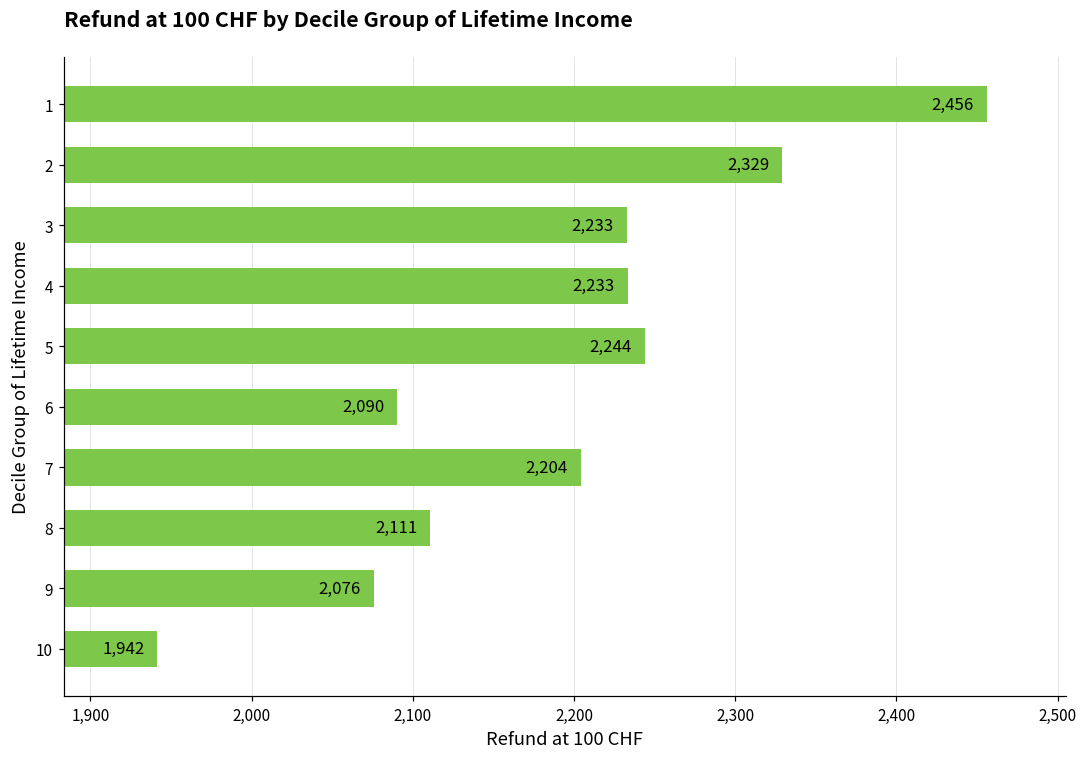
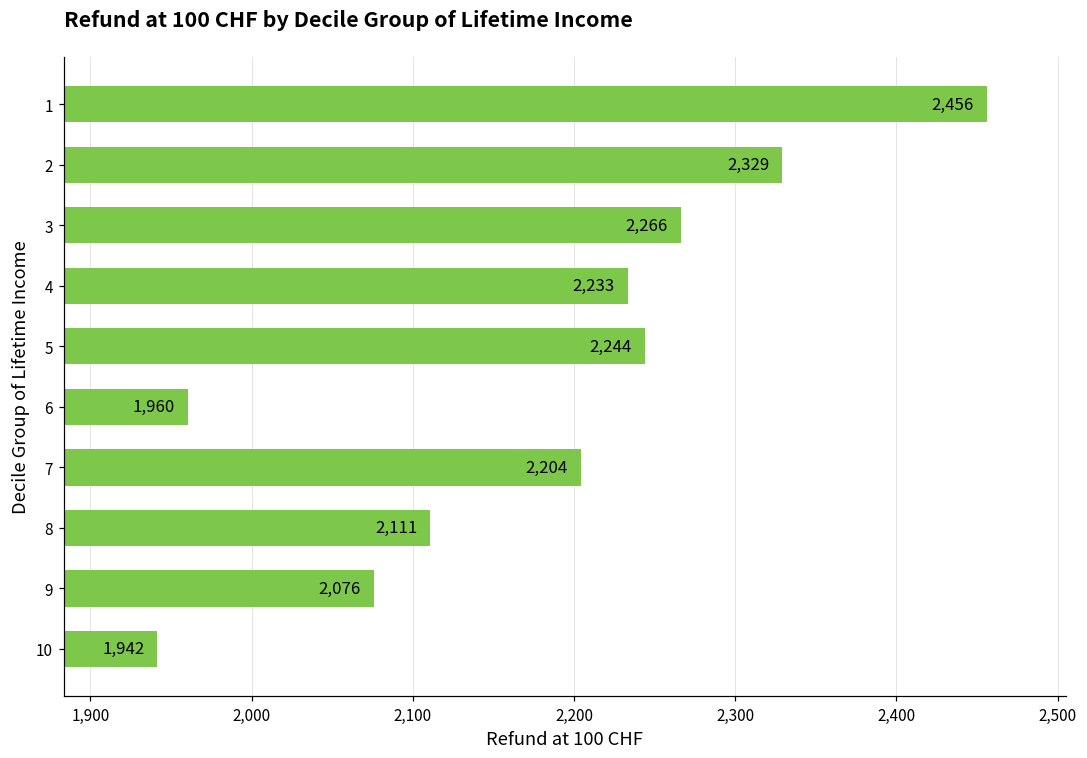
  {
    "1": "2,456",
    "2": "2,329",
-   "3": "2,233",
+   "3": "2,266",
    "4": "2,233",
    "5": "2,244",
-   "6": "2,090",
+   "6": "1,960",
    "7": "2,204",
    "8": "2,111",
    "9": "2,076",
    "10": "1,942"
  }
